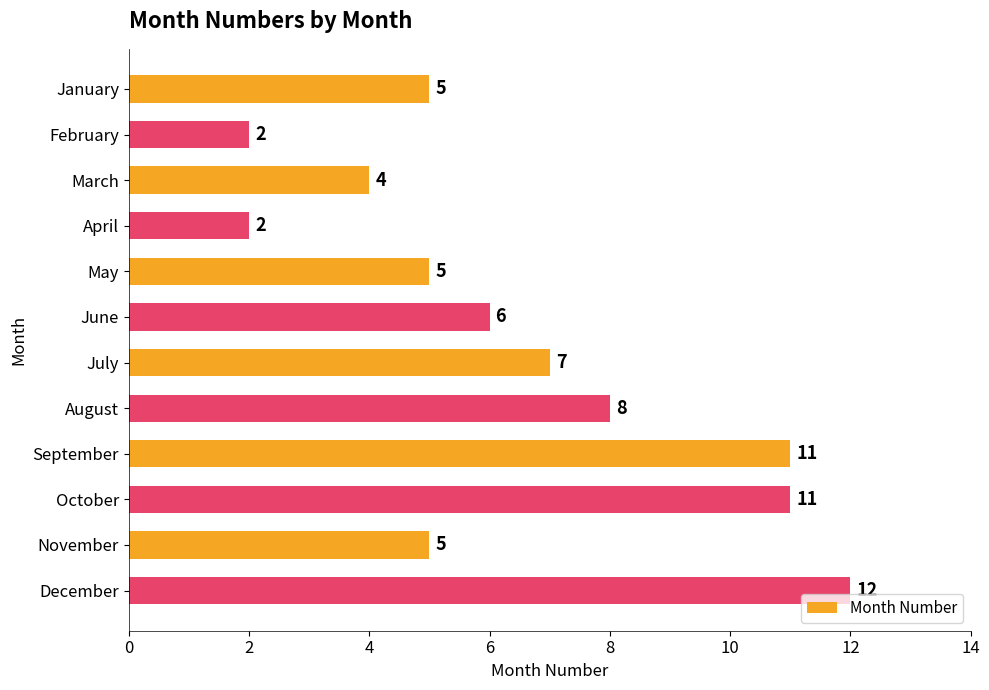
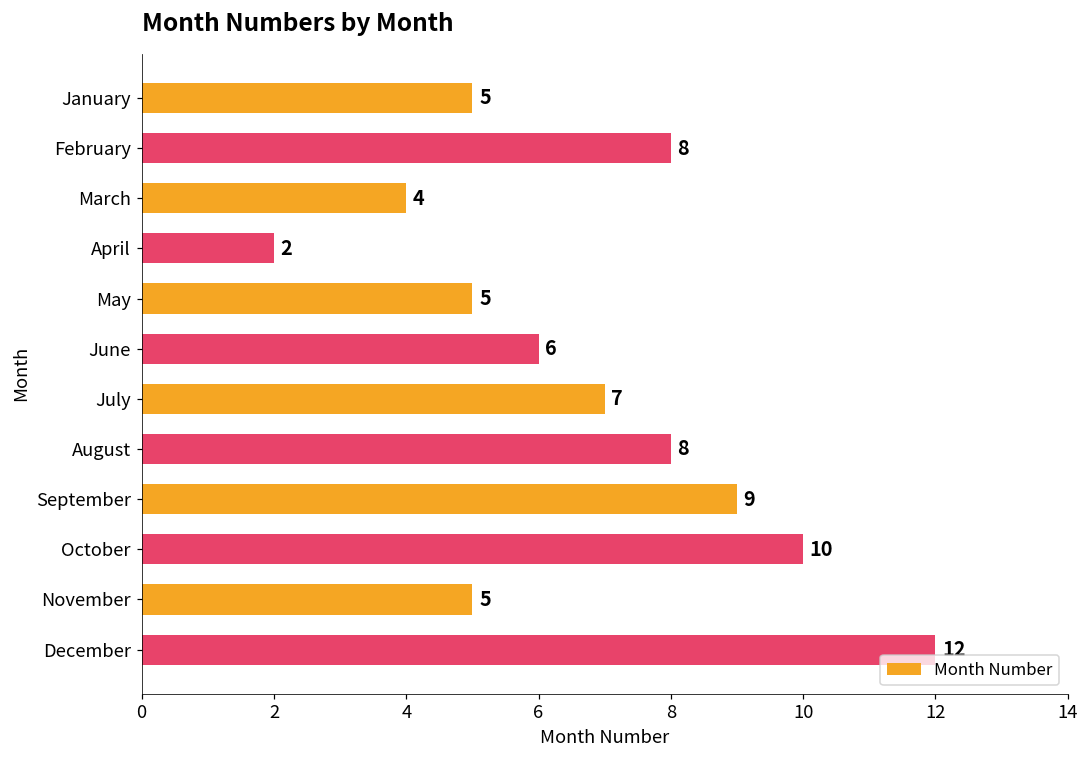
  {
    "January": 5,
-   "February": 2,
+   "February": 8,
    "March": 4,
    "April": 2,
    "May": 5,
    "June": 6,
    "July": 7,
    "August": 8,
-   "September": 11,
-   "October": 11,
+   "September": 9,
+   "October": 10,
    "November": 5
  }
